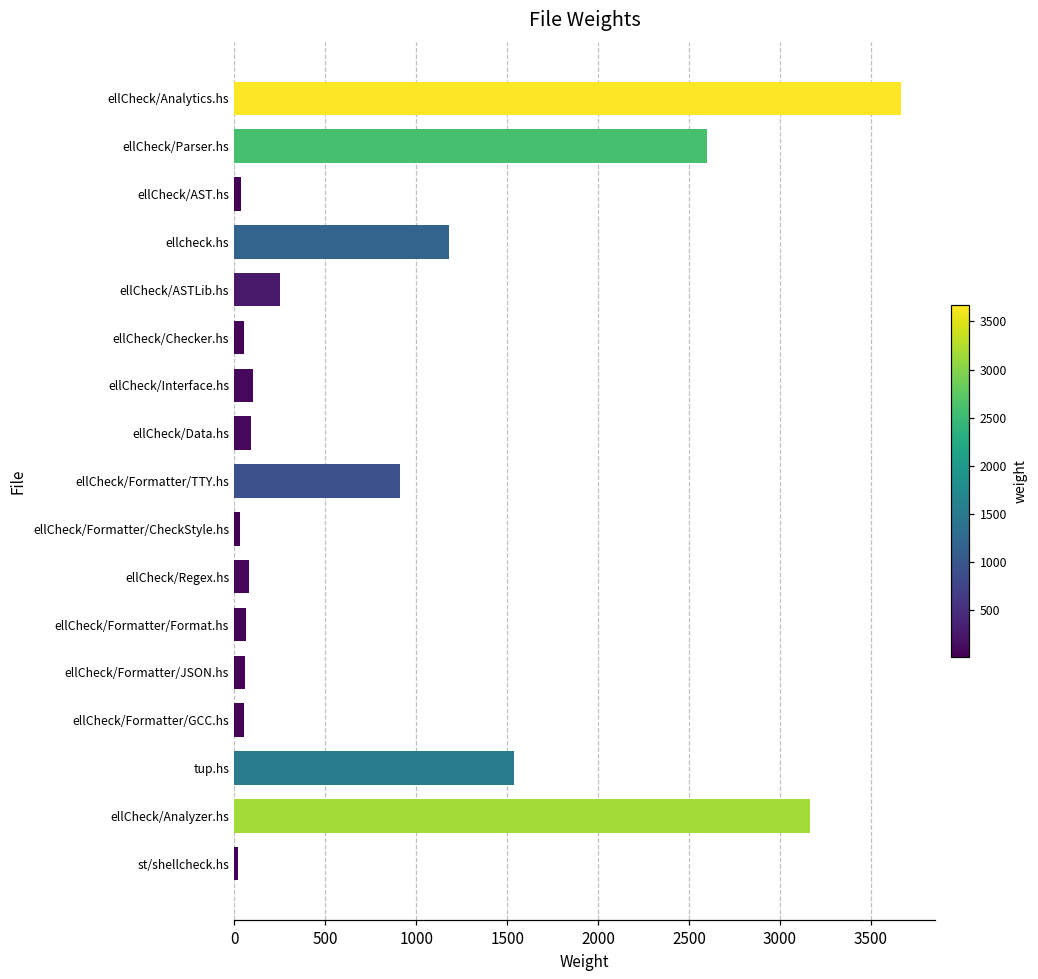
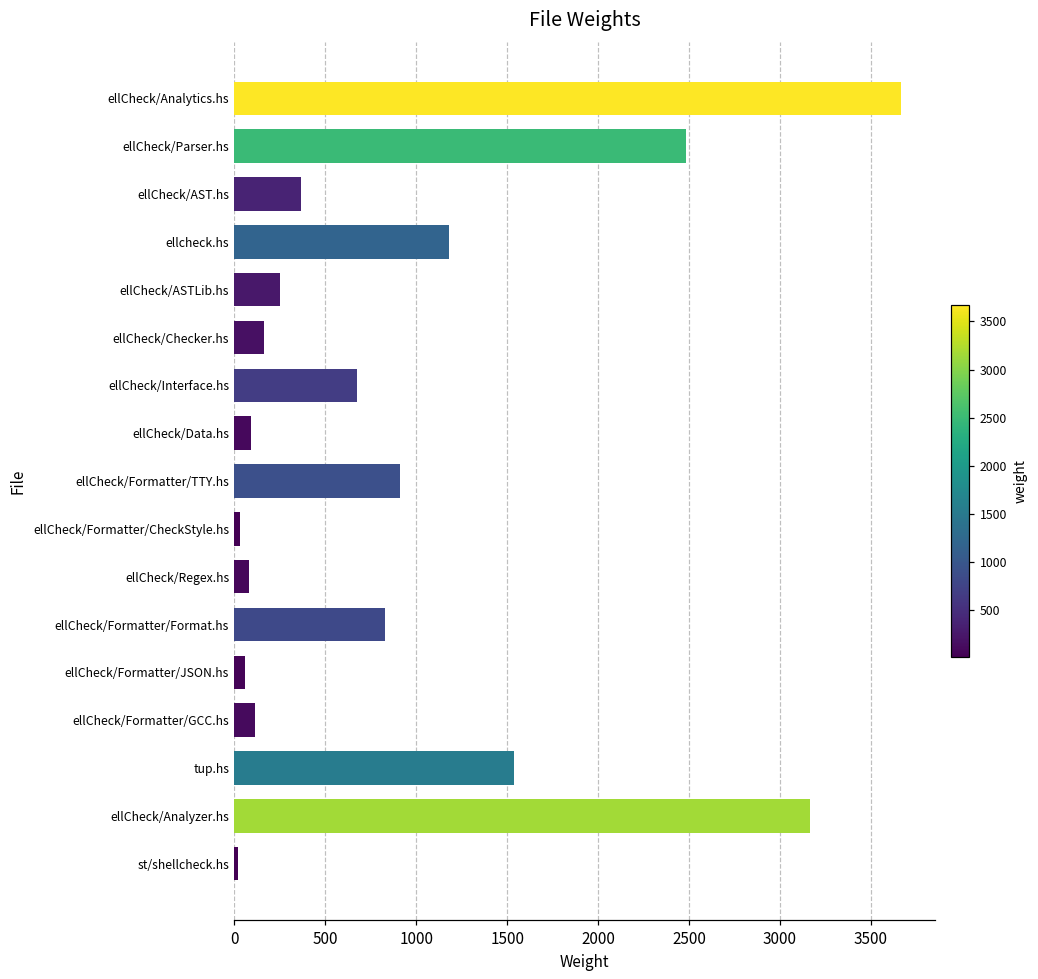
  {
    "ellCheck/Analytics.hs": 3670,
-   "ellCheck/Parser.hs": 2600,
-   "ellCheck/AST.hs": 40,
+   "ellCheck/Parser.hs": 2490,
+   "ellCheck/AST.hs": 370,
    "ellcheck.hs": 1180,
    "ellCheck/ASTLib.hs": 250,
-   "ellCheck/Checker.hs": 50,
-   "ellCheck/Interface.hs": 100,
+   "ellCheck/Checker.hs": 160,
+   "ellCheck/Interface.hs": 670,
    "ellCheck/Data.hs": 90,
    "ellCheck/Formatter/TTY.hs": 910,
    "ellCheck/Formatter/CheckStyle.hs": 30,
    "ellCheck/Regex.hs": 80,
-   "ellCheck/Formatter/Format.hs": 60,
+   "ellCheck/Formatter/Format.hs": 830,
    "ellCheck/Formatter/JSON.hs": 60,
-   "ellCheck/Formatter/GCC.hs": 50,
+   "ellCheck/Formatter/GCC.hs": 110,
    "tup.hs": 1540,
    "ellCheck/Analyzer.hs": 3170,
    "st/shellcheck.hs": 20
  }
